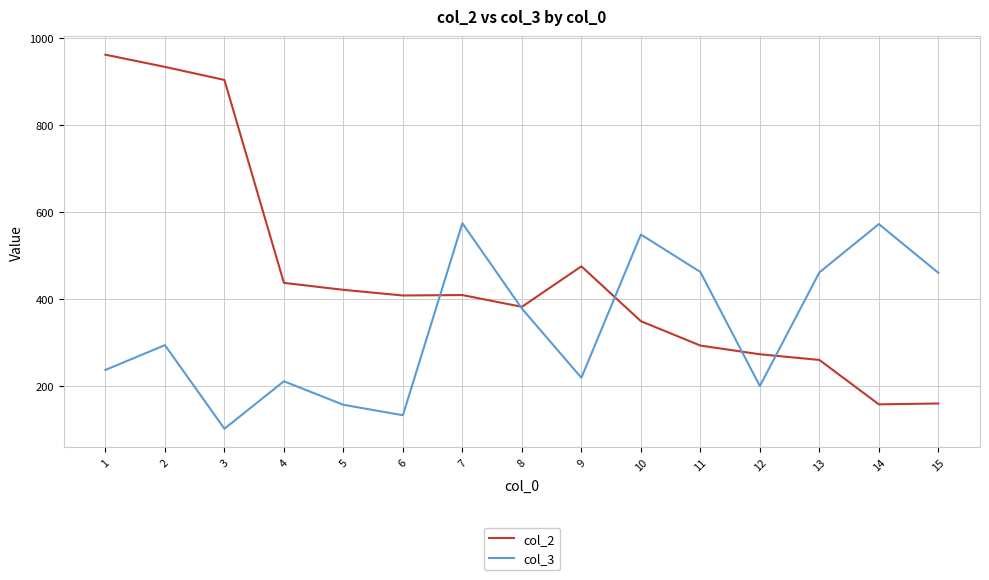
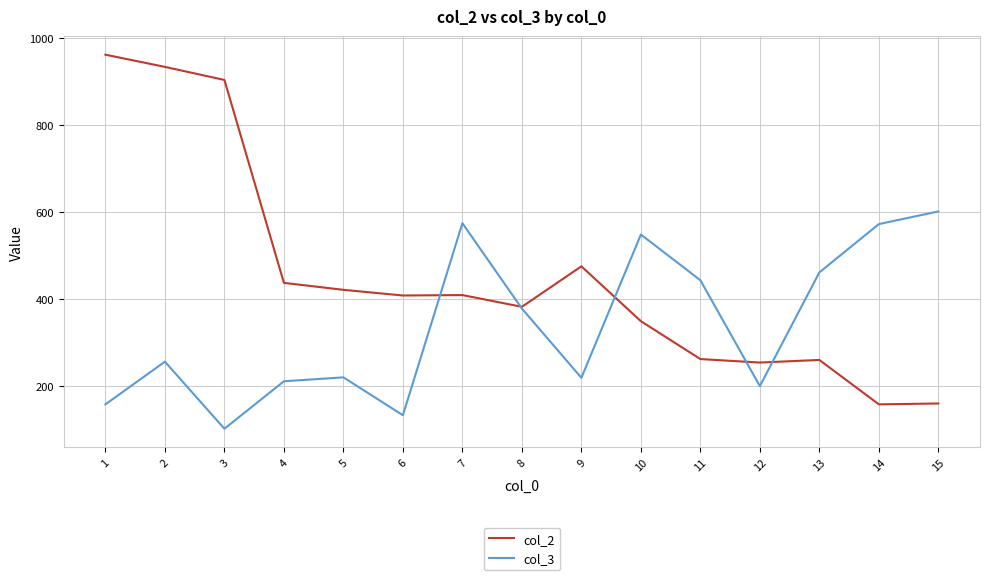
  {
    "col_2": {
      "1": 960,
      "2": 930,
      "3": 900,
      "4": 440,
      "5": 420,
      "6": 410,
      "7": 410,
      "9": 480,
      "10": 350,
-     "11": 290,
-     "12": 270,
+     "11": 260,
+     "12": 260,
      "13": 260,
      "14": 160,
      "15": 160
    },
    "col_3": {
-     "1": 240,
-     "2": 300,
+     "1": 160,
+     "2": 260,
      "3": 100,
      "4": 210,
-     "5": 160,
+     "5": 220,
      "6": 130,
      "7": 580,
      "9": 220,
      "10": 550,
-     "11": 460,
+     "11": 440,
      "12": 200,
      "13": 460,
      "14": 570,
-     "15": 460
+     "15": 600
    }
  }
